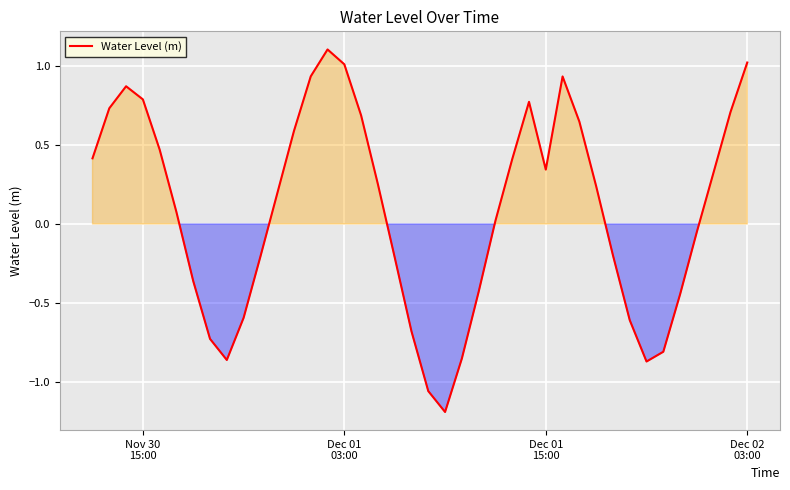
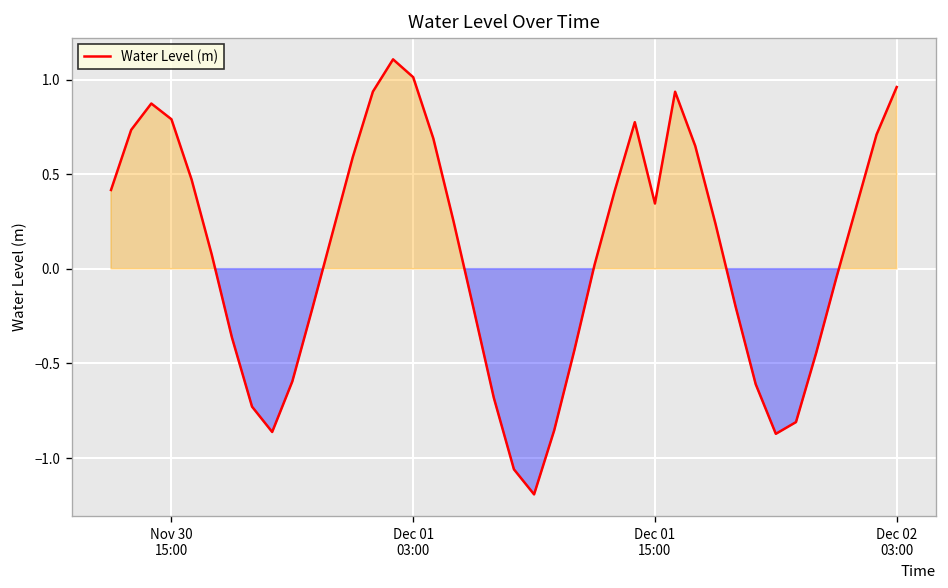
  {
    "Nov 30 15:00": 0.79,
    "Dec 01 03:00": 1.01,
    "Dec 01 15:00": 0.34,
-   "Dec 02 03:00": 1.02
+   "Dec 02 03:00": 0.96
  }
